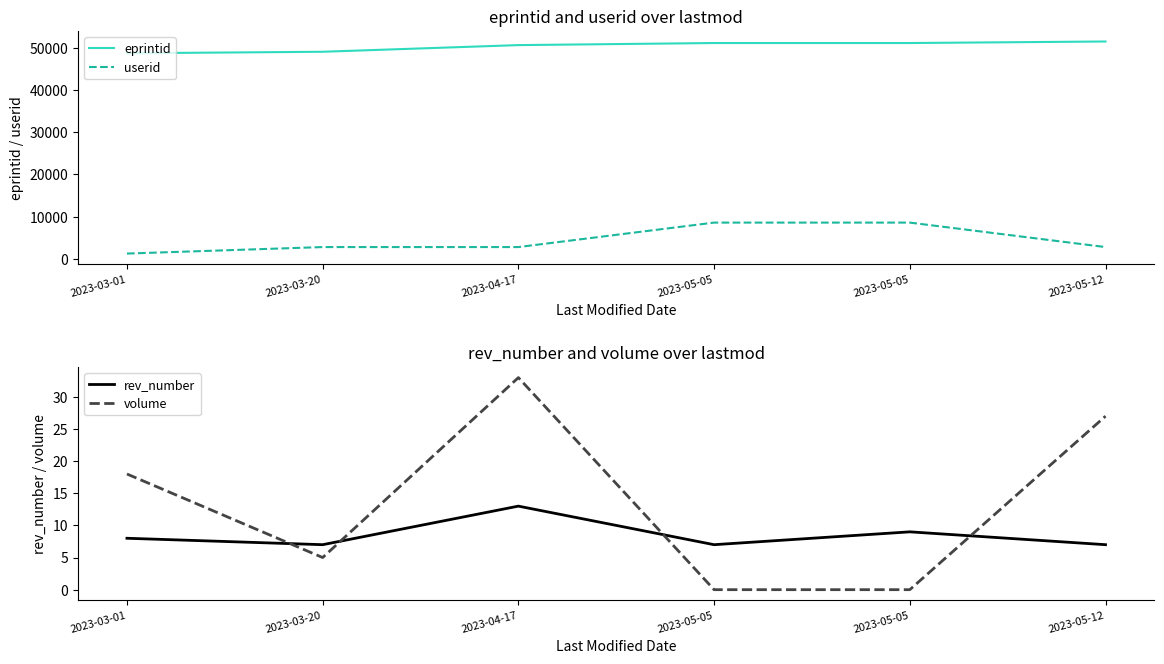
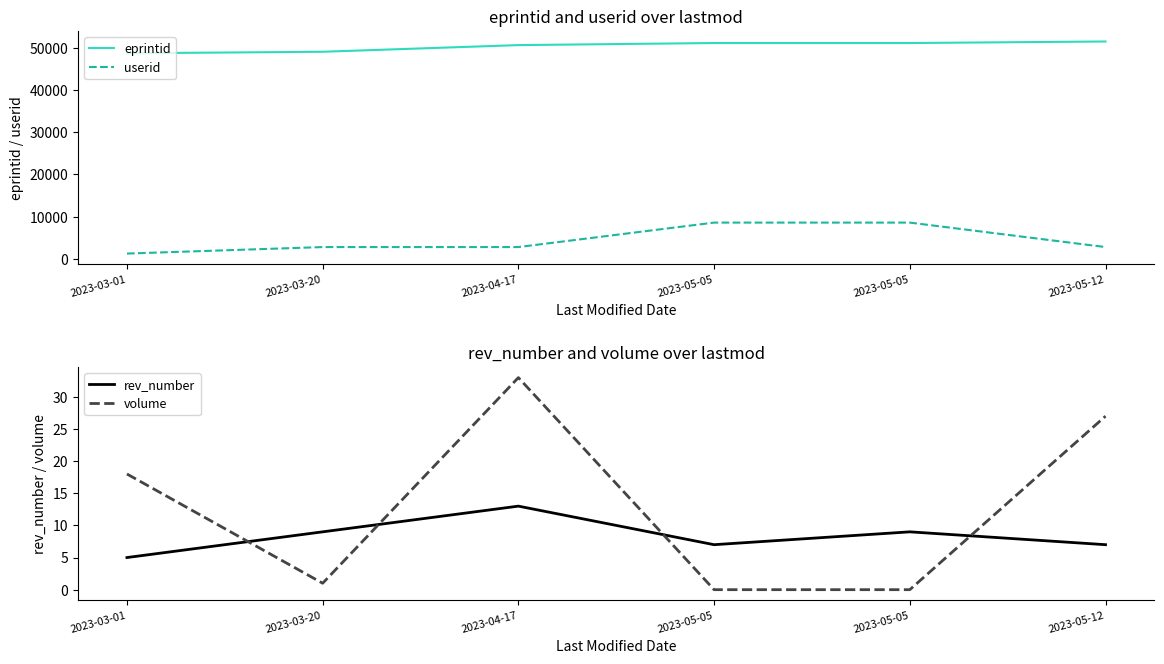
  {
    "rev_number and volume over lastmod": {
      "rev_number": {
-       "2023-03-01": 8,
-       "2023-03-20": 7,
+       "2023-03-01": 5,
+       "2023-03-20": 9,
        "2023-04-17": 13,
        "2023-05-12": 7
      },
      "volume": {
        "2023-03-01": 18,
-       "2023-03-20": 5,
+       "2023-03-20": 1,
        "2023-04-17": 33,
        "2023-05-12": 27
      }
    }
  }
